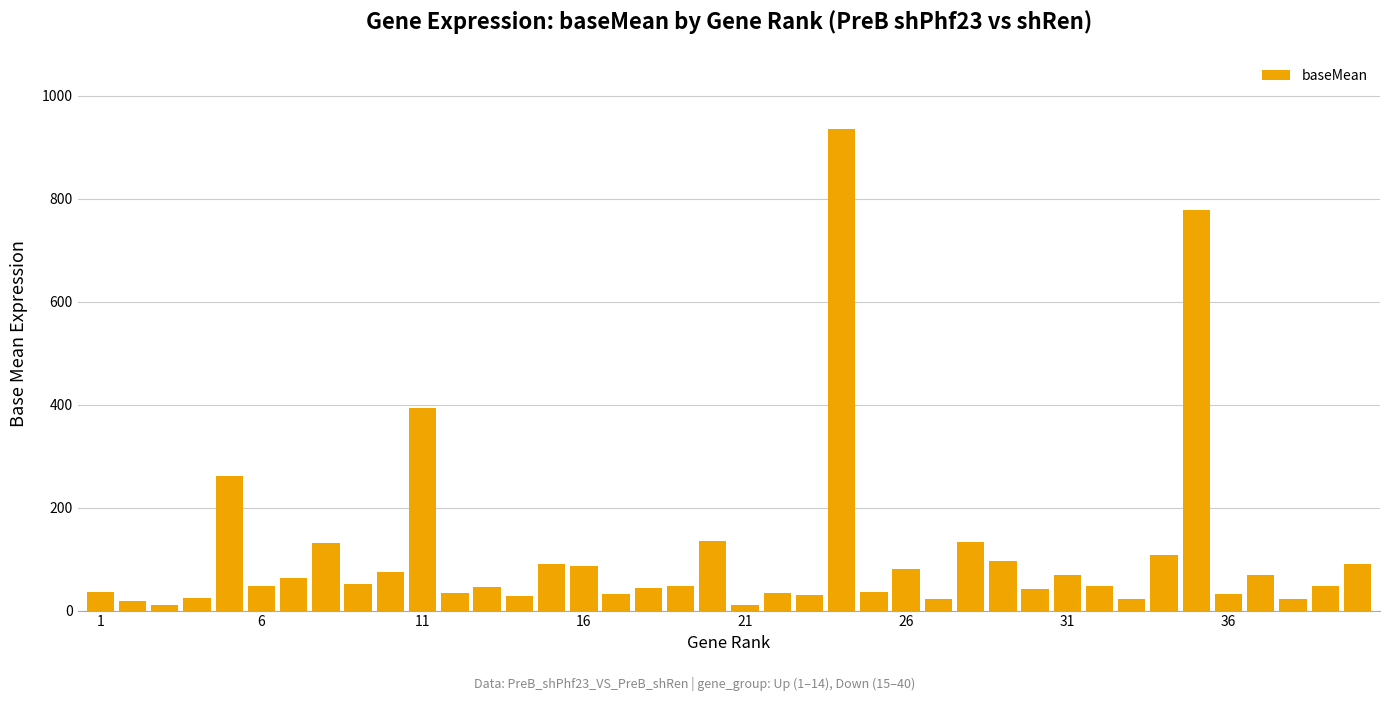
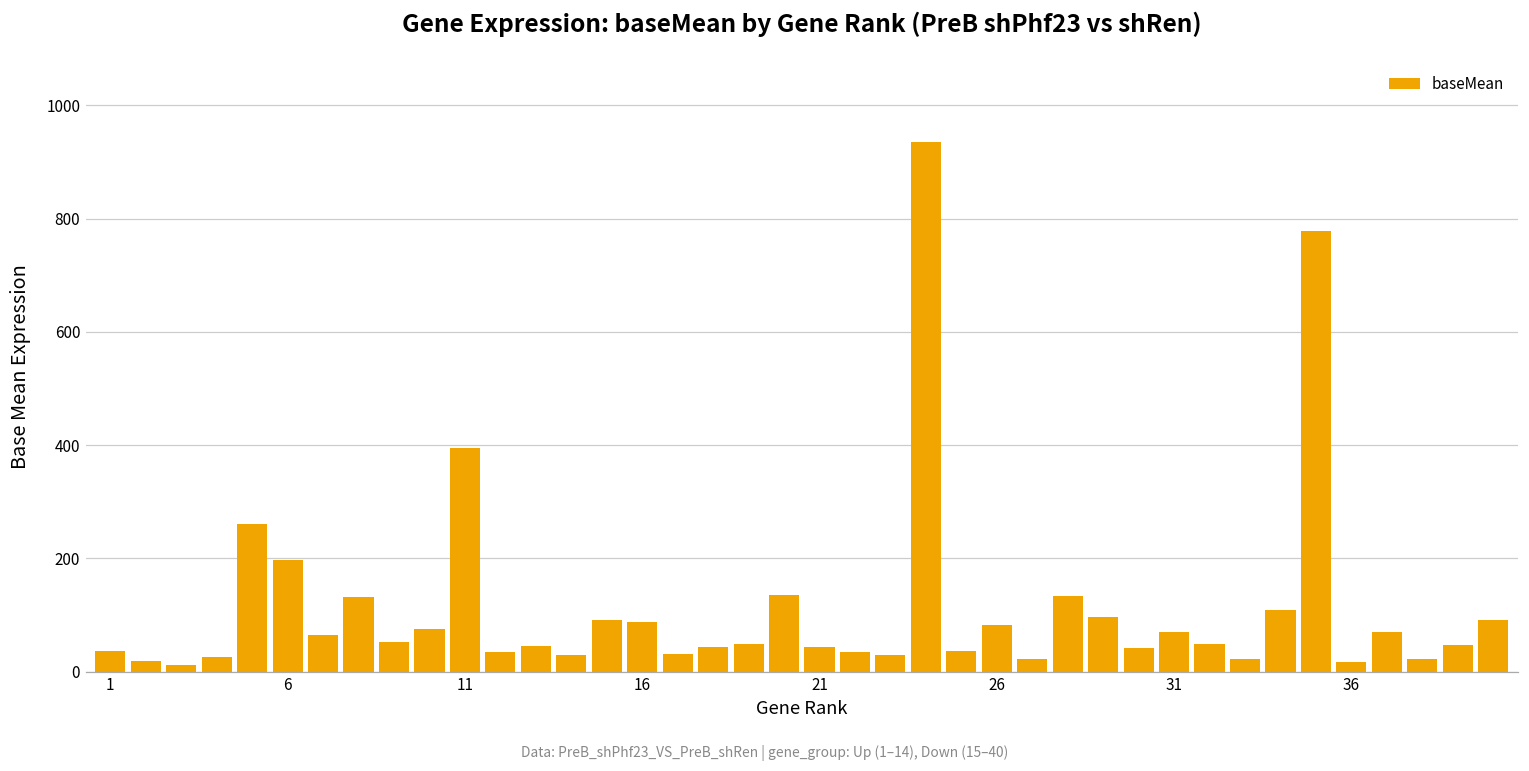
  {
    "1": 40,
-   "6": 50,
+   "6": 200,
    "11": 390,
    "16": 90,
-   "21": 10,
+   "21": 40,
    "26": 80,
    "31": 70,
-   "36": 30
+   "36": 20
  }
